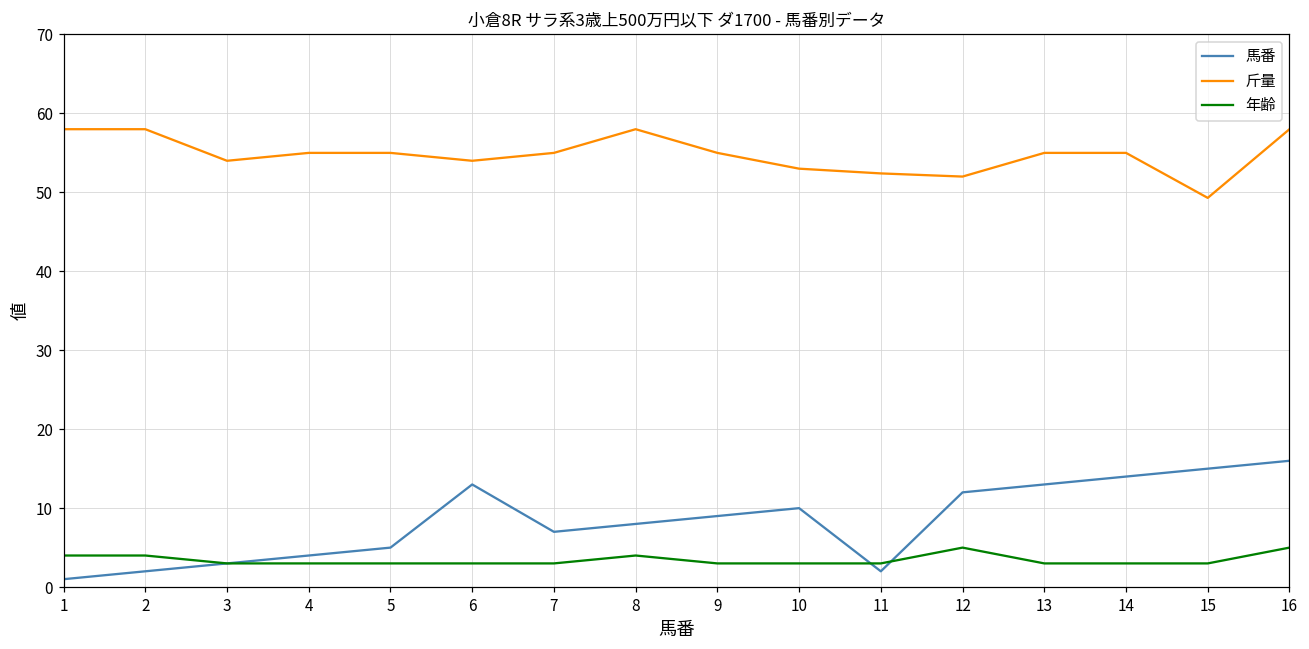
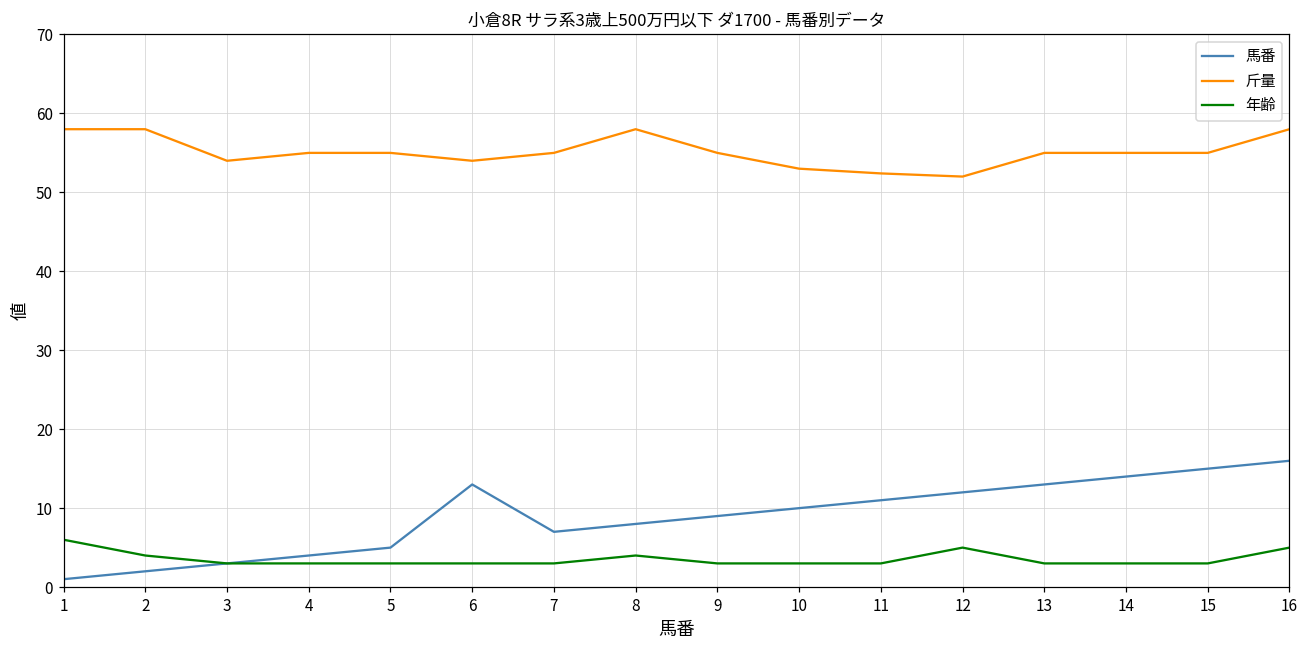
  {
    "馬番": {
      "1": 1,
      "2": 2,
      "4": 4,
      "5": 5,
      "6": 13,
      "7": 7,
      "8": 8,
      "9": 9,
      "10": 10,
-     "11": 2,
+     "11": 11,
      "12": 12,
      "13": 13,
      "14": 14,
      "15": 15,
      "16": 16
    },
    "斤量": {
      "1": 58,
      "2": 58,
      "3": 54,
      "4": 55,
      "5": 55,
      "6": 54,
      "7": 55,
      "8": 58,
      "9": 55,
      "10": 53,
      "11": 52,
      "12": 52,
      "13": 55,
      "14": 55,
-     "15": 49,
+     "15": 55,
      "16": 58
    },
    "年齢": {
-     "1": 4,
+     "1": 6,
      "2": 4,
      "4": 3,
      "5": 3,
      "6": 3,
      "7": 3,
      "8": 4,
      "9": 3,
      "10": 3,
      "11": 3,
      "12": 5,
      "13": 3,
      "14": 3,
      "15": 3,
      "16": 5
    }
  }
